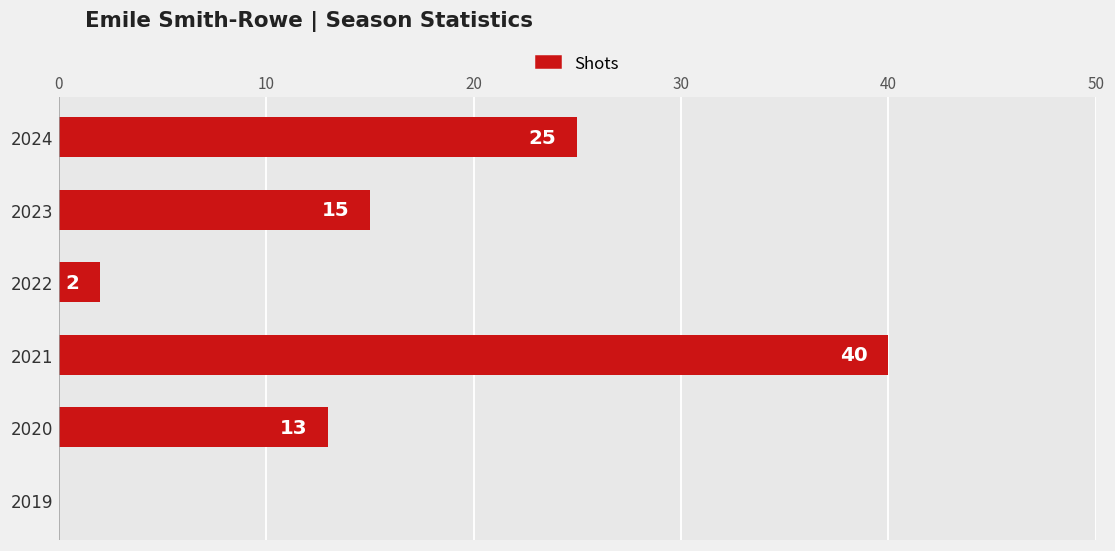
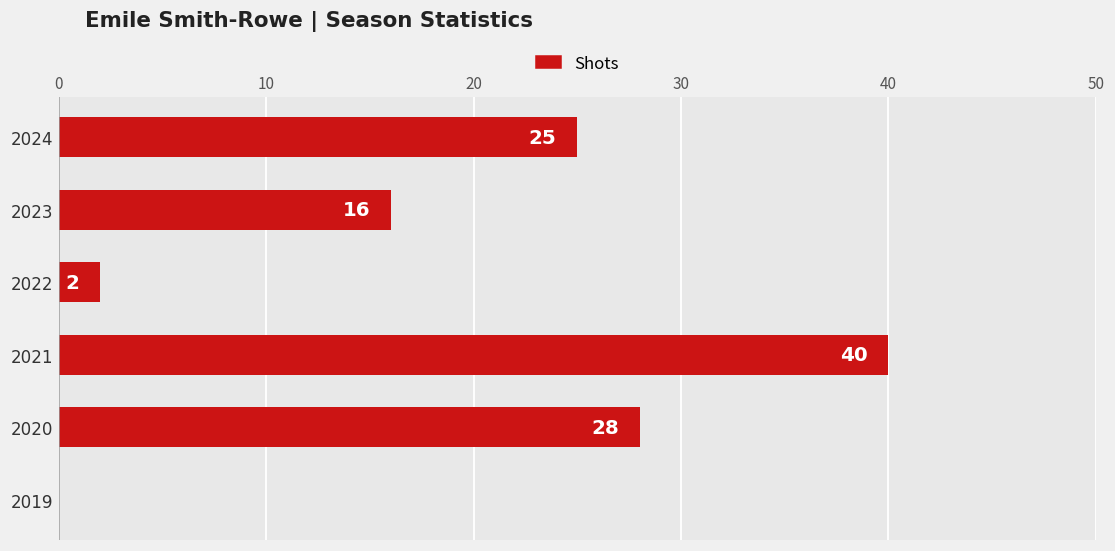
  {
    "2024": 25,
-   "2023": 15,
+   "2023": 16,
    "2022": 2,
    "2021": 40,
-   "2020": 13
+   "2020": 28
  }
